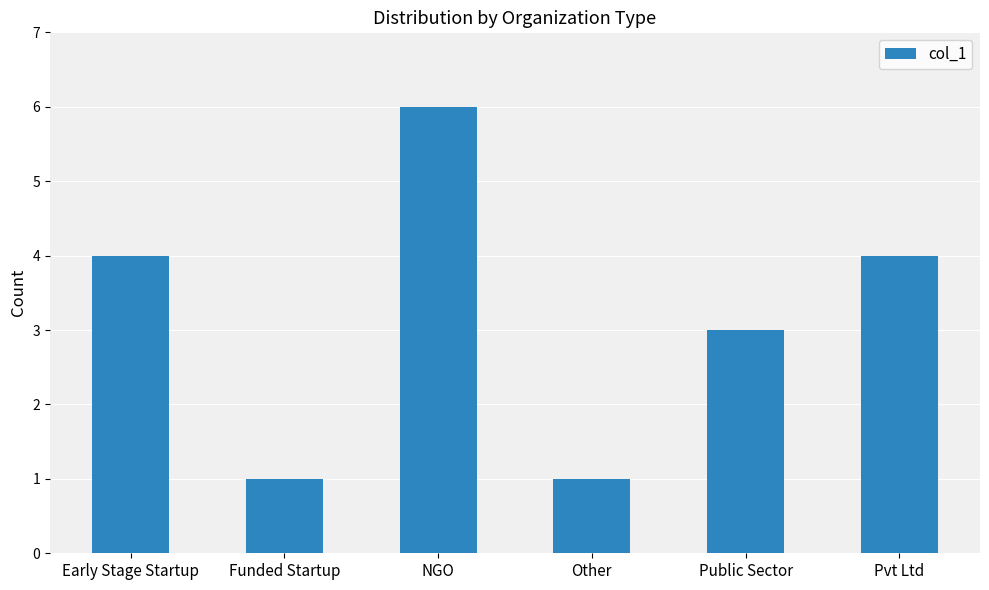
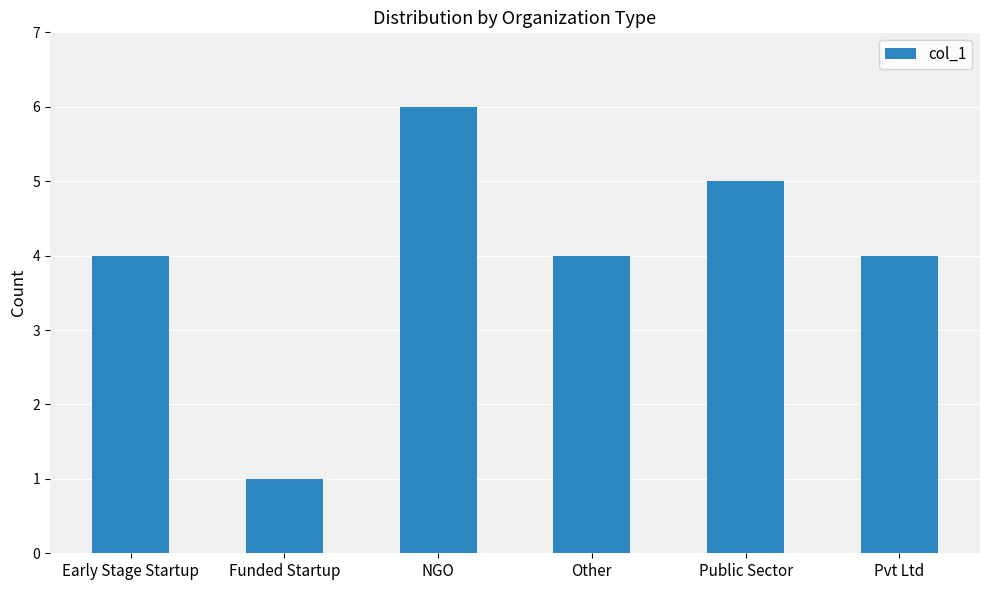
  {
    "Early Stage Startup": 4,
    "Funded Startup": 1,
    "NGO": 6,
-   "Other": 1,
-   "Public Sector": 3,
+   "Other": 4,
+   "Public Sector": 5,
    "Pvt Ltd": 4
  }
